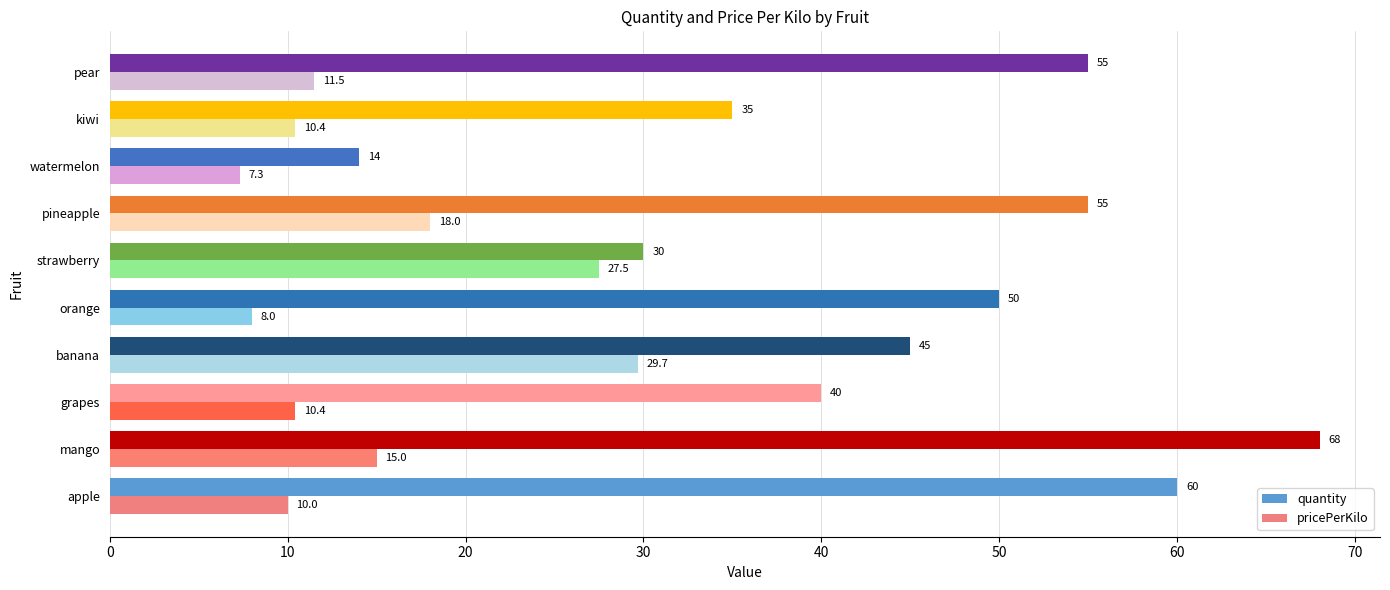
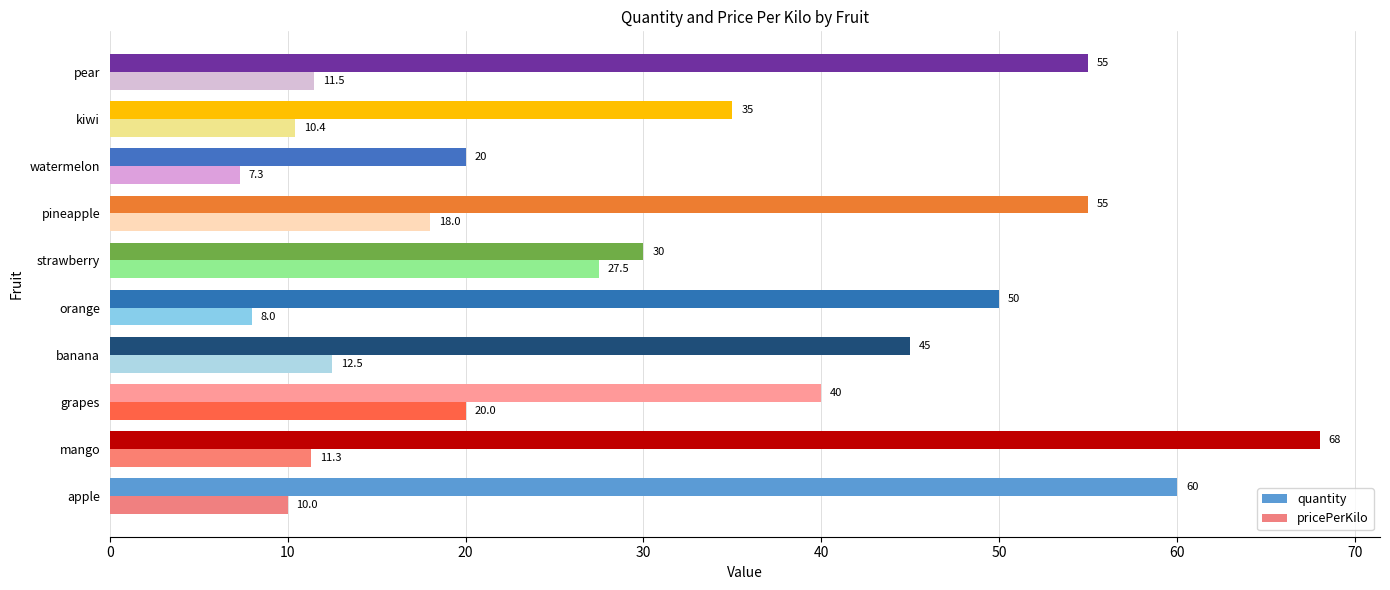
  {
    "quantity": {
      "pear": 55,
      "kiwi": 35,
-     "watermelon": 14,
+     "watermelon": 20,
      "pineapple": 55,
      "strawberry": 30,
      "orange": 50,
      "banana": 45,
      "grapes": 40,
      "mango": 68,
      "apple": 60
    },
    "pricePerKilo": {
      "pear": 11.5,
      "kiwi": 10.4,
      "watermelon": 7.3,
      "pineapple": 18.0,
      "strawberry": 27.5,
      "orange": 8.0,
-     "banana": 29.7,
-     "grapes": 10.4,
-     "mango": 15.0,
+     "banana": 12.5,
+     "grapes": 20.0,
+     "mango": 11.3,
      "apple": 10.0
    }
  }
